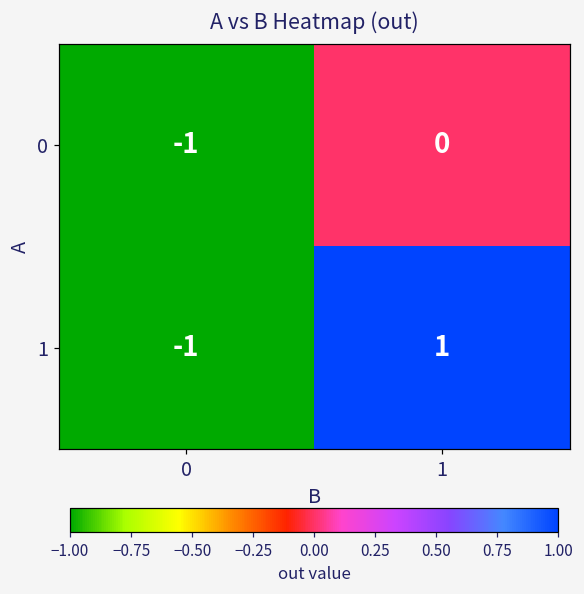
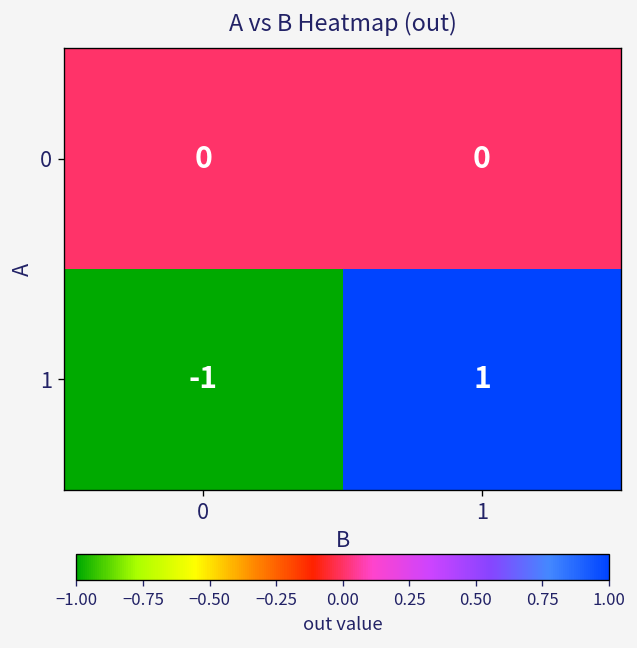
  {
    "0": {
-     "0": -1,
+     "0": 0,
      "1": 0
    },
    "1": {
      "0": -1,
      "1": 1
    }
  }
